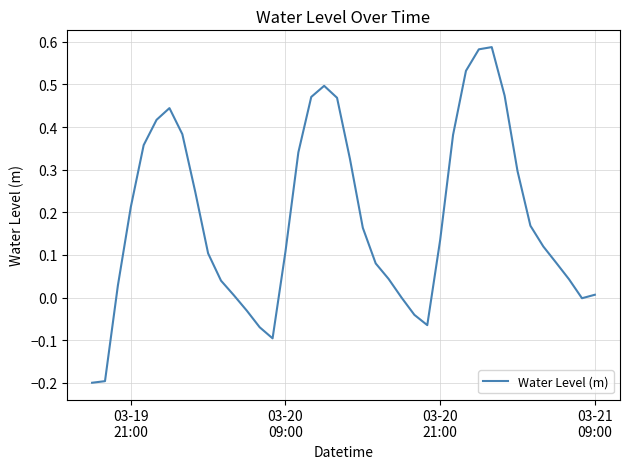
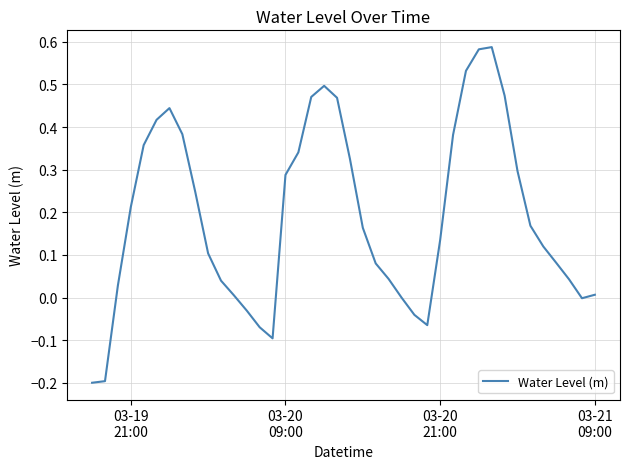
  {
    "03-19 21:00": 0.21,
-   "03-20 09:00": 0.11,
+   "03-20 09:00": 0.29,
    "03-20 21:00": 0.14,
    "03-21 09:00": 0.01
  }
